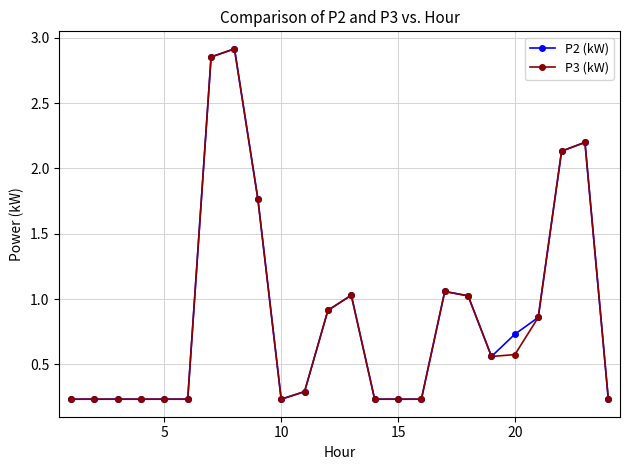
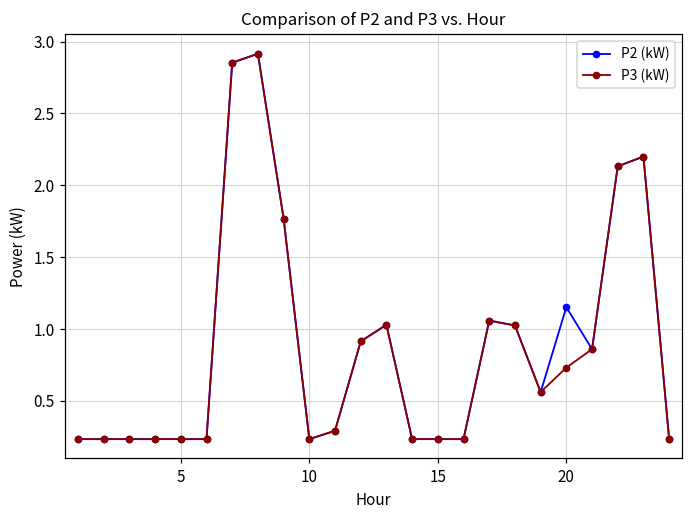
  {
    "P2 (kW)": {
-     "20": 0.73
+     "20": 1.15
    },
    "P3 (kW)": {
-     "20": 0.58
+     "20": 0.73
    }
  }
